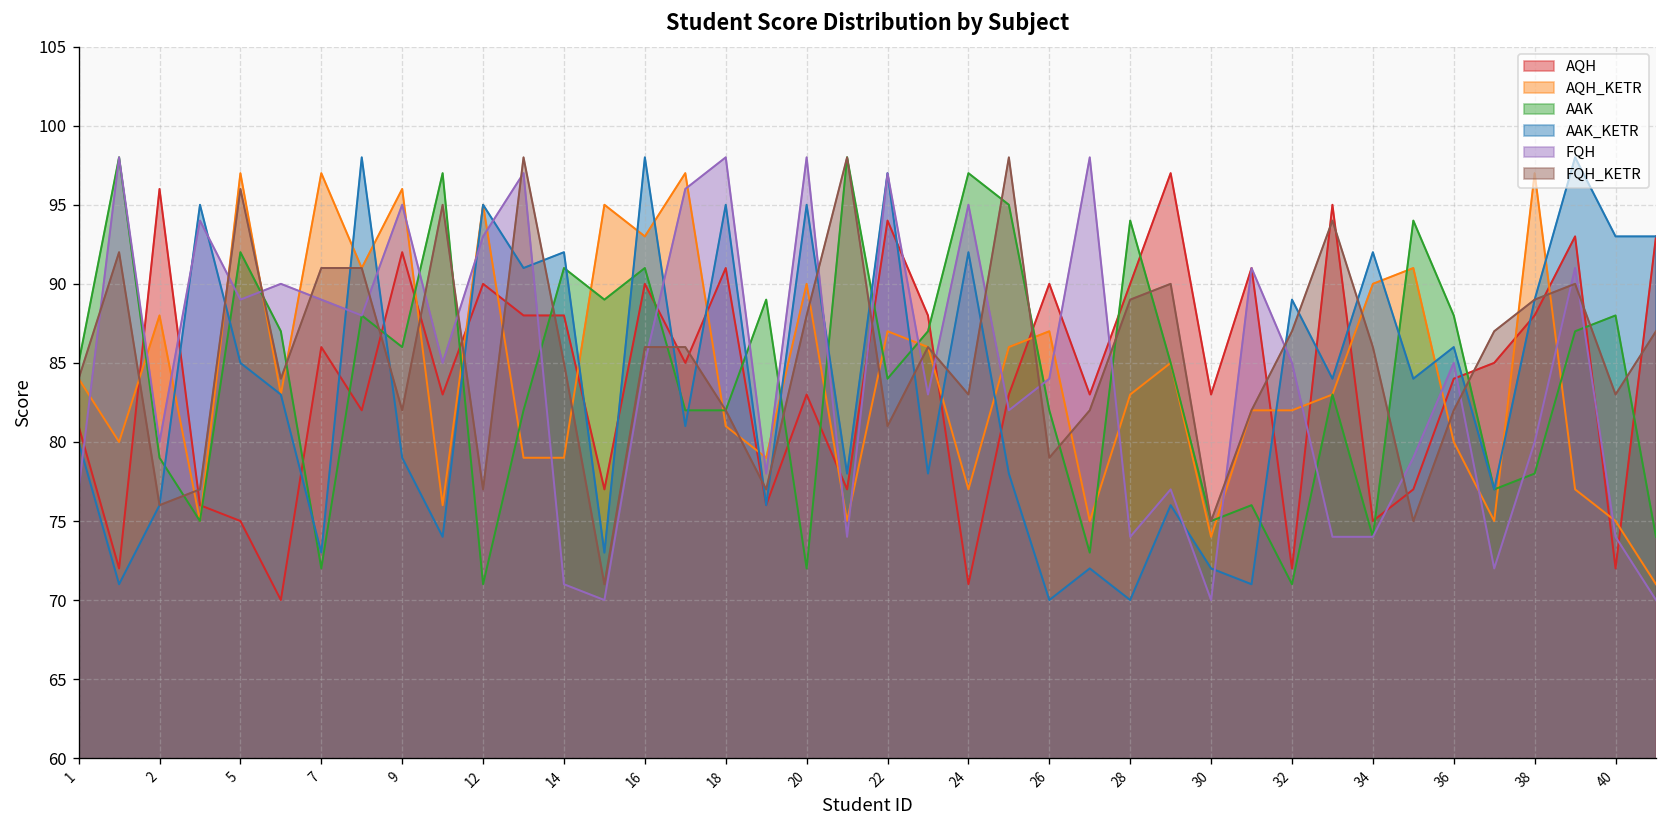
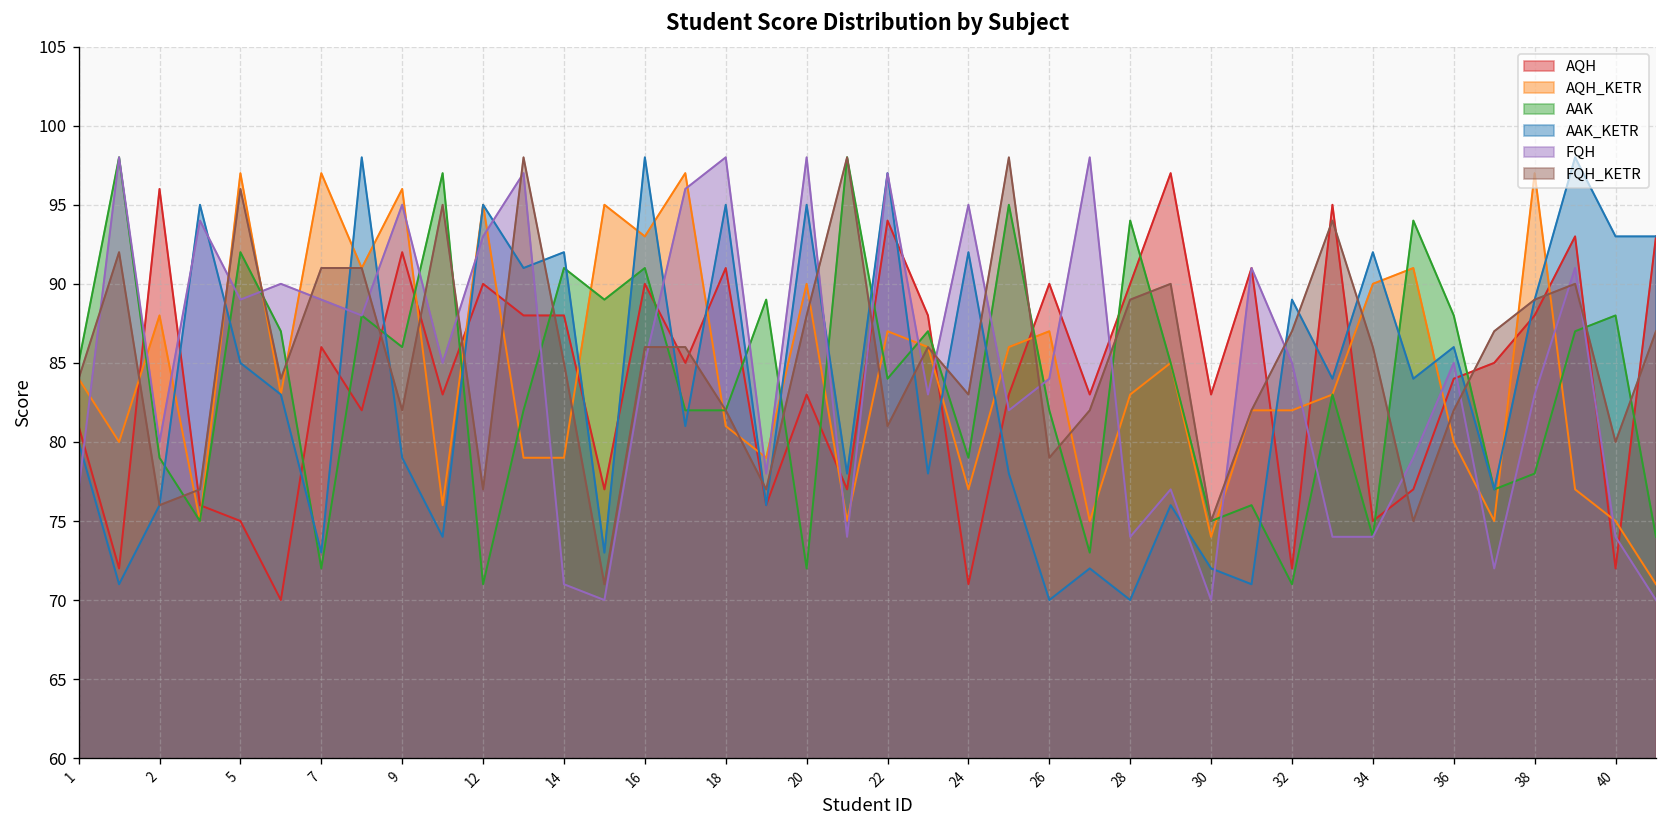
  {
    "AQH": {
      "1": 81,
      "2": 96,
      "5": 75,
      "7": 86,
      "9": 92,
      "12": 90,
      "14": 88,
      "16": 90,
      "18": 91,
      "20": 83,
      "22": 94,
      "24": 71,
      "26": 90,
      "28": 90,
      "30": 83,
      "32": 72,
      "34": 75,
      "36": 84,
      "38": 88,
      "40": 72
    },
    "AQH_KETR": {
      "2": 88,
      "5": 97,
      "7": 97,
      "9": 96,
      "14": 79,
      "16": 93,
      "18": 81,
      "20": 90,
      "22": 87,
      "24": 77,
      "26": 87,
      "28": 83,
      "30": 74,
      "32": 82,
      "34": 90,
      "36": 80,
      "40": 75
    },
    "AAK": {
      "1": 85,
      "2": 79,
      "5": 92,
      "7": 72,
      "9": 86,
      "12": 71,
      "14": 91,
      "16": 91,
      "20": 72,
      "22": 84,
-     "24": 97,
+     "24": 79,
      "26": 82,
      "28": 94,
      "32": 71,
      "36": 88,
      "38": 78,
      "40": 88
    },
    "AAK_KETR": {
      "1": 80,
      "5": 85,
      "7": 73,
      "9": 79,
      "14": 92,
      "16": 98,
      "18": 95,
      "20": 95,
      "24": 92,
      "26": 70,
      "28": 70,
      "30": 72,
      "32": 89,
      "34": 92,
      "36": 86,
      "40": 93
    },
    "FQH": {
      "1": 77,
      "2": 80,
      "5": 89,
      "7": 89,
      "9": 95,
      "12": 93,
      "14": 71,
      "16": 85,
      "18": 98,
      "20": 98,
      "24": 95,
      "26": 84,
      "28": 74,
      "30": 70,
      "32": 85,
      "36": 85,
-     "38": 80,
+     "38": 83,
      "40": 74
    },
    "FQH_KETR": {
      "5": 96,
      "7": 91,
      "9": 82,
      "12": 77,
      "14": 85,
      "16": 86,
      "20": 88,
      "22": 81,
      "24": 83,
      "26": 79,
      "28": 89,
      "32": 87,
      "34": 86,
      "36": 82,
-     "40": 83
+     "40": 80
    }
  }
